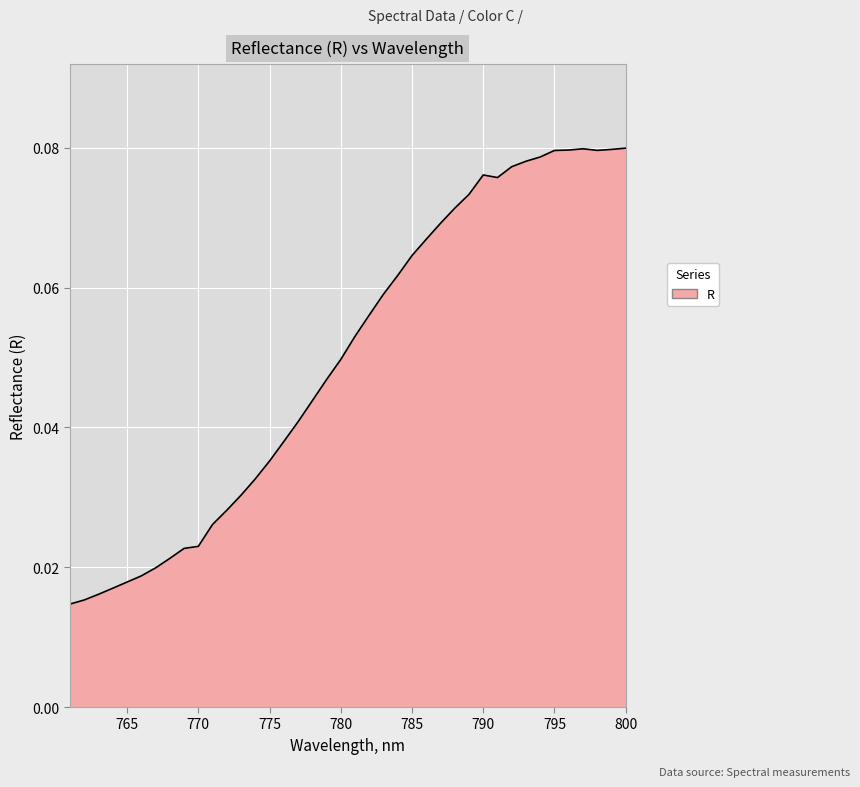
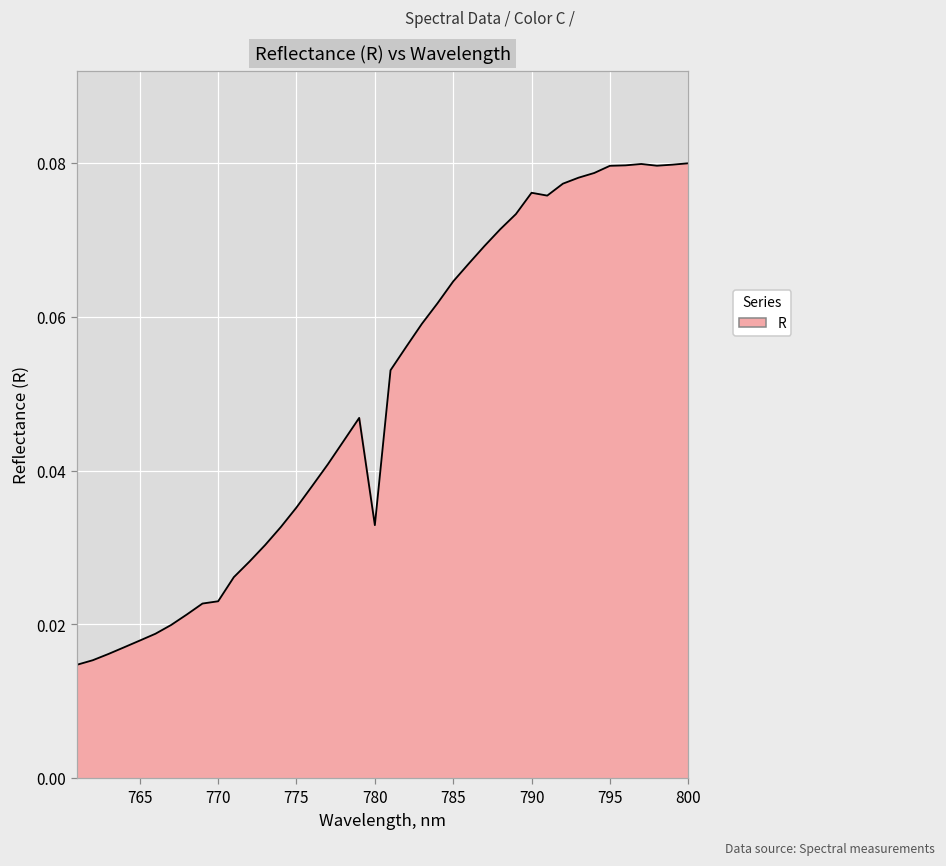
  {
    "765": 0.018,
    "770": 0.023,
    "775": 0.035,
-   "780": 0.050,
+   "780": 0.033,
    "785": 0.065,
    "790": 0.076,
    "795": 0.080,
    "800": 0.080
  }
